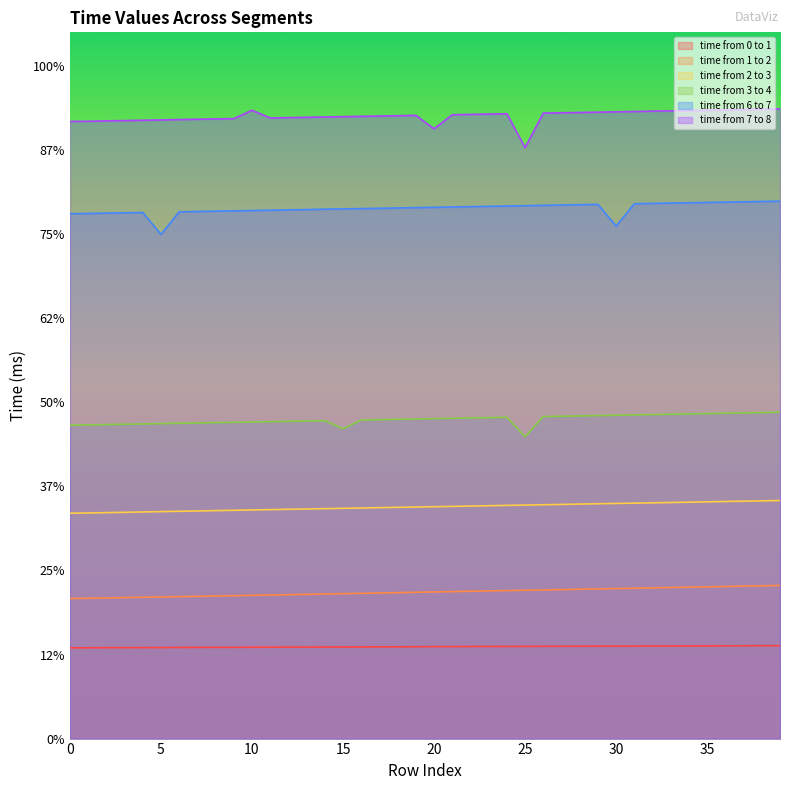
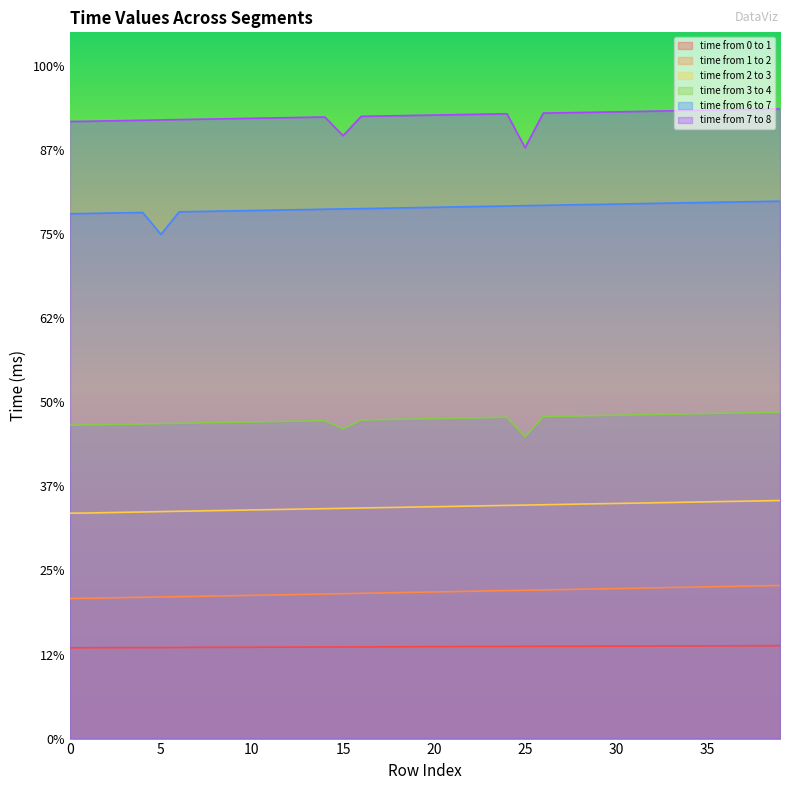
  {
    "time from 3 to 4": {
      "0": "47%",
      "5": "47%",
      "10": "47%",
      "15": "46%",
      "20": "48%",
      "25": "45%",
      "30": "48%",
      "35": "48%"
    },
    "time from 6 to 7": {
      "0": "78%",
      "5": "75%",
      "10": "79%",
      "15": "79%",
      "20": "79%",
      "25": "79%",
-     "30": "76%",
+     "30": "79%",
      "35": "80%"
    },
    "time from 7 to 8": {
      "0": "92%",
      "5": "92%",
-     "10": "93%",
-     "15": "92%",
-     "20": "91%",
+     "10": "92%",
+     "15": "90%",
+     "20": "93%",
      "25": "88%",
      "30": "93%"
    }
  }
